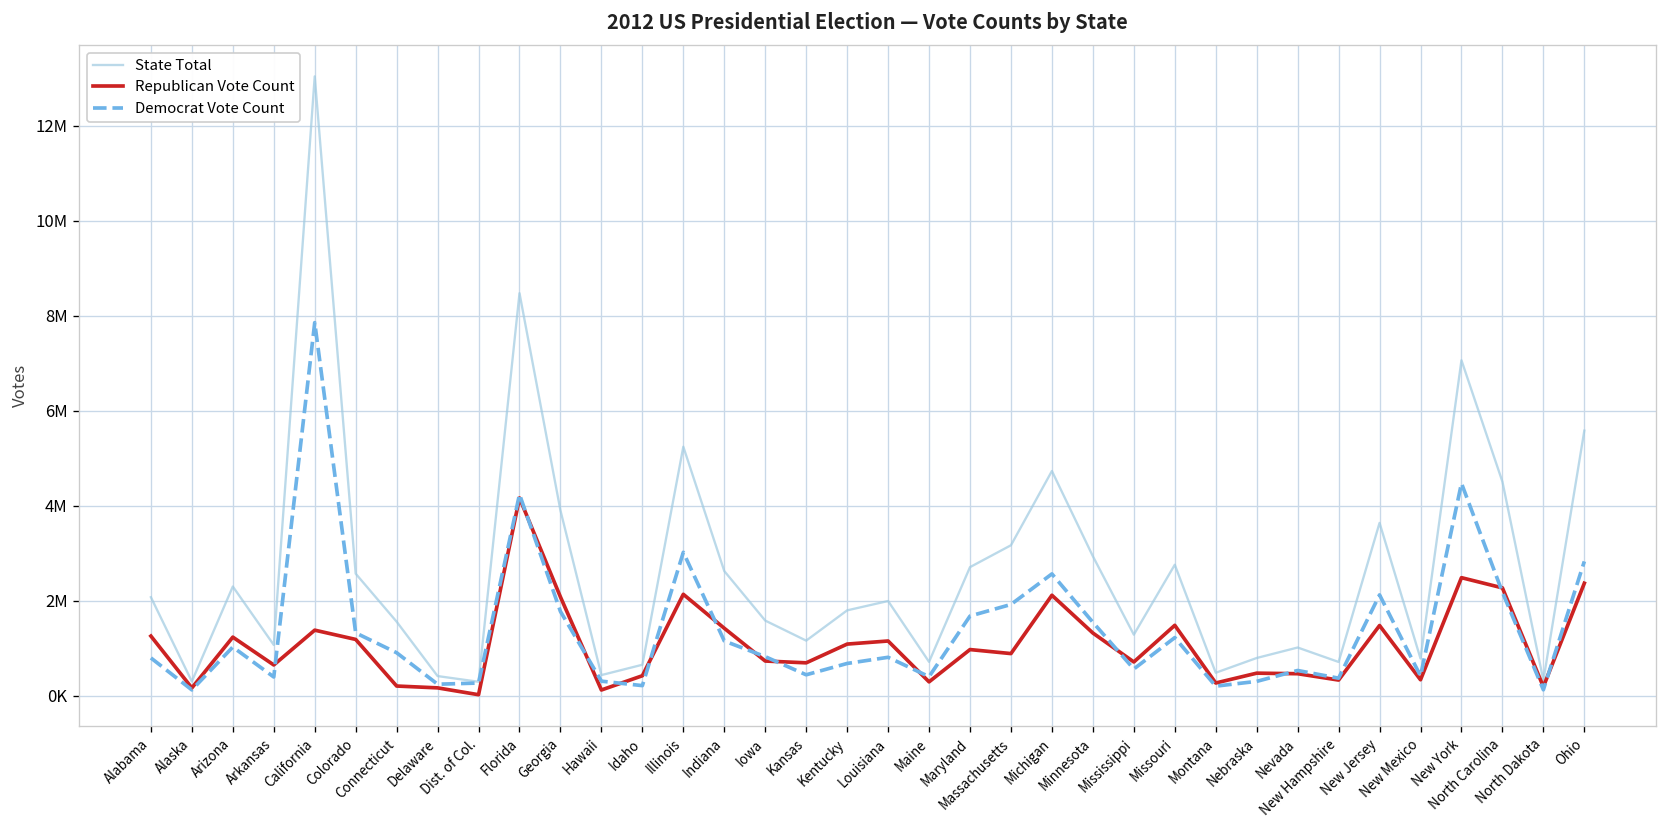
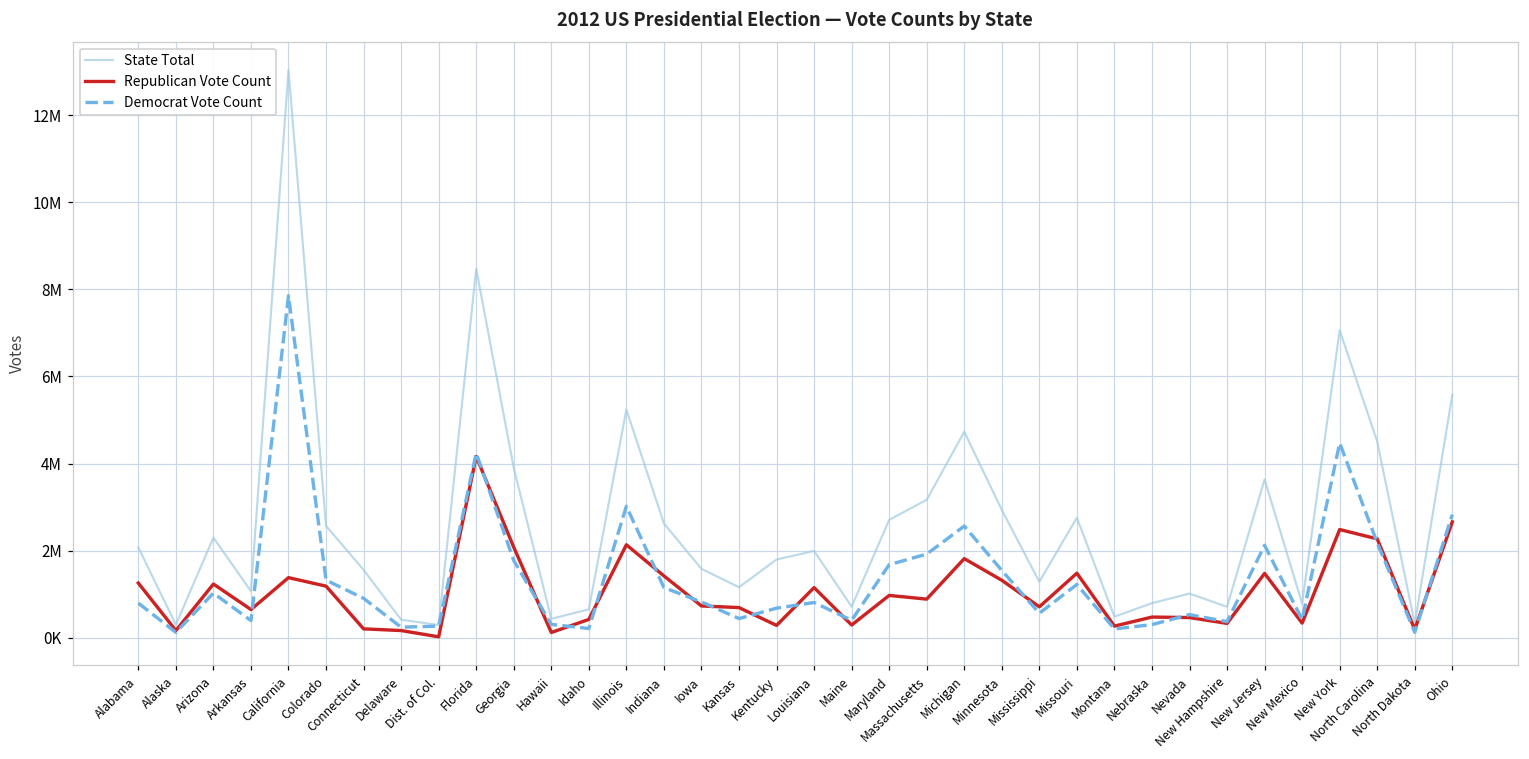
  {
    "Republican Vote Count": {
      "Alabama": 1300000,
      "Arizona": 1200000,
      "Arkansas": 600000,
      "California": 1400000,
      "Colorado": 1200000,
      "Connecticut": 200000,
      "Delaware": 200000,
      "Dist. of Col.": 0,
      "Florida": 4200000,
      "Georgia": 2100000,
      "Hawaii": 100000,
      "Idaho": 400000,
      "Illinois": 2100000,
      "Indiana": 1400000,
      "Iowa": 700000,
      "Kansas": 700000,
-     "Kentucky": 1100000,
+     "Kentucky": 300000,
      "Louisiana": 1200000,
      "Maine": 300000,
      "Maryland": 1000000,
      "Massachusetts": 900000,
-     "Michigan": 2100000,
+     "Michigan": 1800000,
      "Minnesota": 1300000,
      "Mississippi": 700000,
      "Missouri": 1500000,
      "Montana": 300000,
      "Nebraska": 500000,
      "Nevada": 500000,
      "New Jersey": 1500000,
      "New Mexico": 300000,
      "New York": 2500000,
      "North Carolina": 2300000,
-     "Ohio": 2400000
+     "Ohio": 2700000
    }
  }
